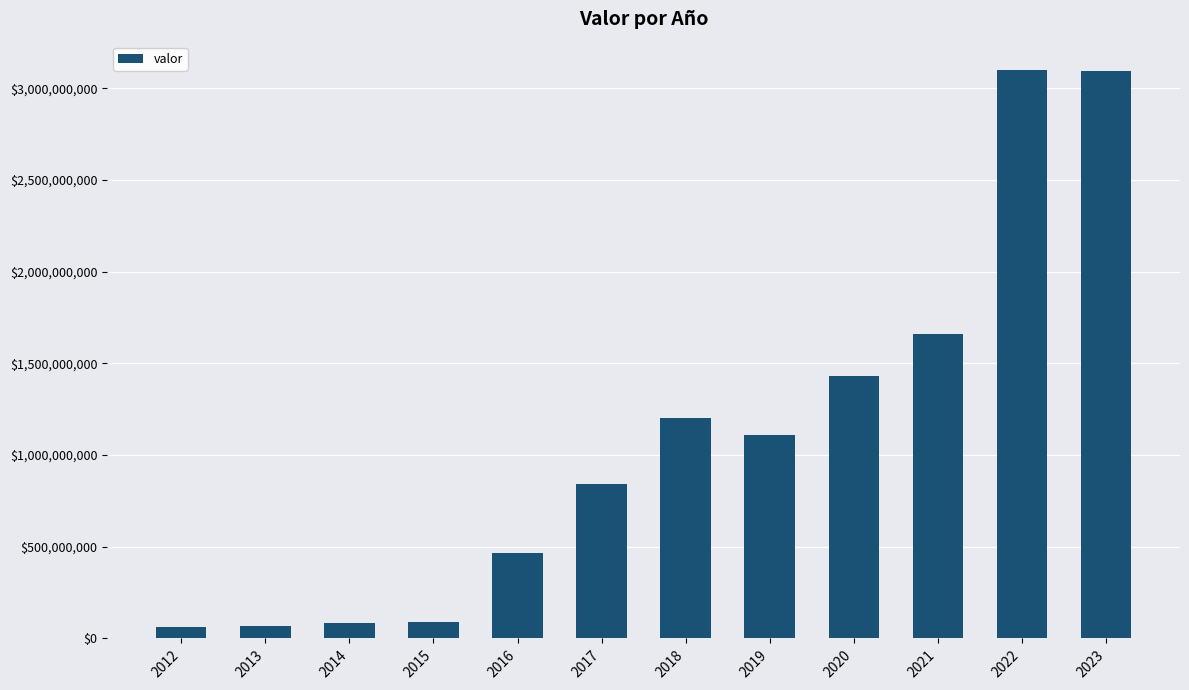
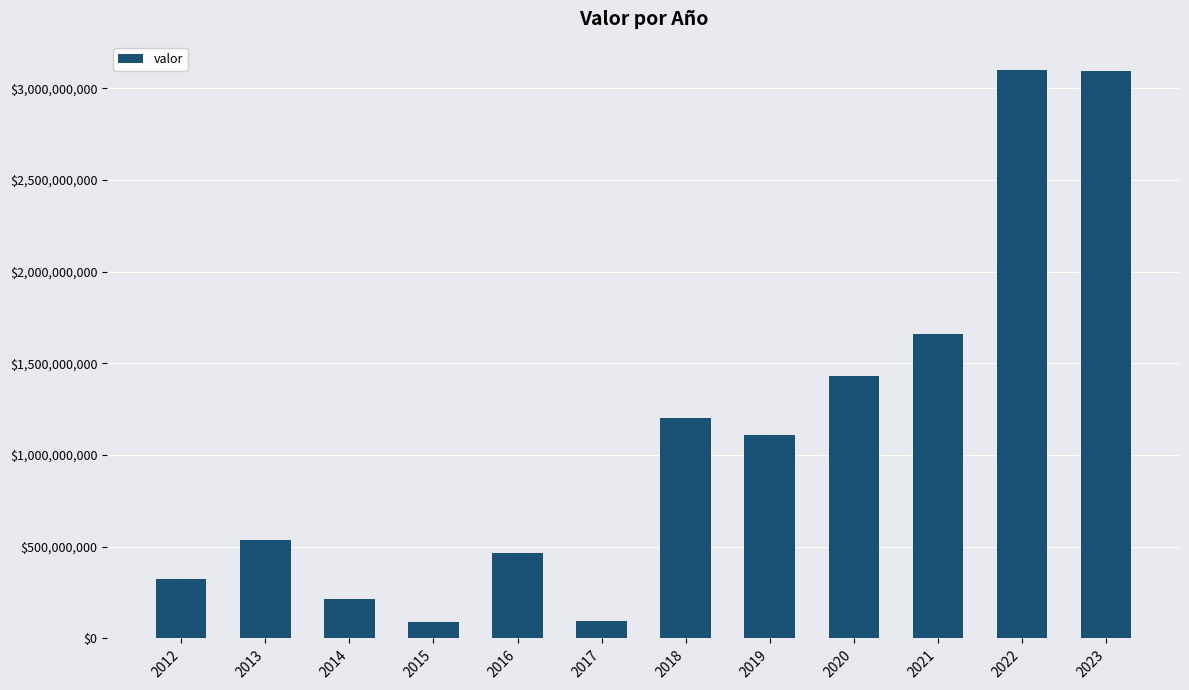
  {
-   "2012": "$60,000,000",
-   "2013": "$70,000,000",
-   "2014": "$90,000,000",
+   "2012": "$320,000,000",
+   "2013": "$540,000,000",
+   "2014": "$220,000,000",
    "2015": "$90,000,000",
    "2016": "$460,000,000",
-   "2017": "$840,000,000",
+   "2017": "$100,000,000",
    "2018": "$1,200,000,000",
    "2019": "$1,110,000,000",
    "2020": "$1,430,000,000",
    "2021": "$1,660,000,000",
    "2022": "$3,100,000,000",
    "2023": "$3,090,000,000"
  }
